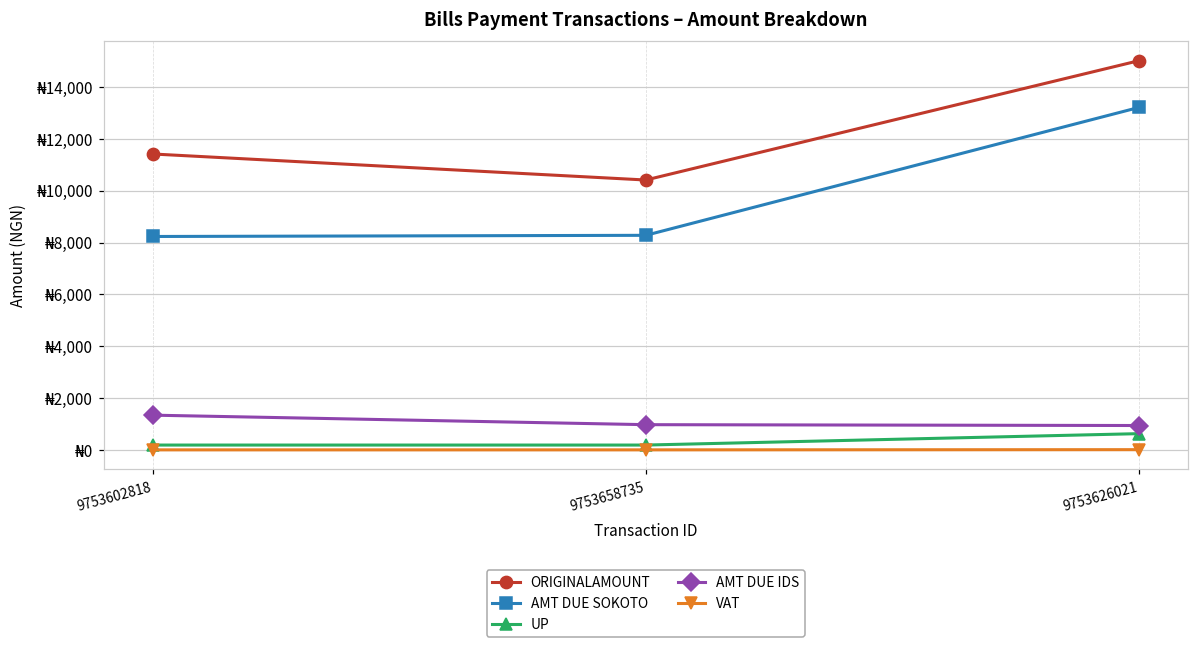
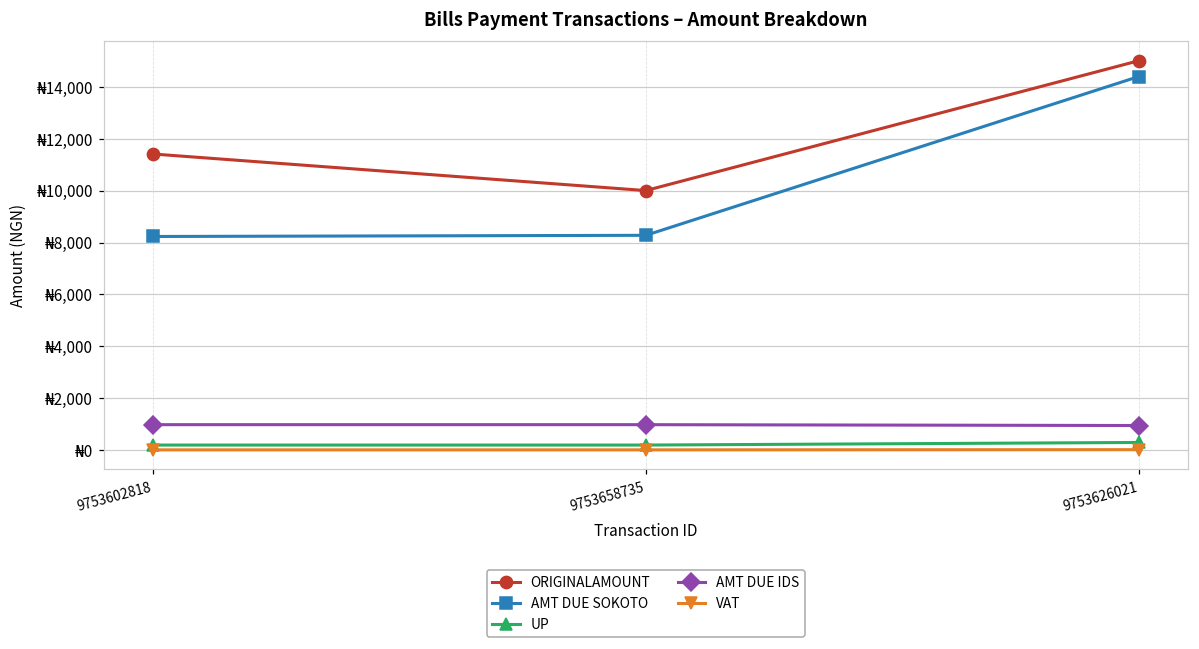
  {
    "ORIGINALAMOUNT": {
      "9753602818": "₦11,400",
-     "9753658735": "₦10,400",
+     "9753658735": "₦10,000",
      "9753626021": "₦15,000"
    },
    "AMT DUE SOKOTO": {
      "9753602818": "₦8,200",
      "9753658735": "₦8,300",
-     "9753626021": "₦13,200"
+     "9753626021": "₦14,400"
    },
    "UP": {
      "9753602818": "₦200",
      "9753658735": "₦200",
-     "9753626021": "₦600"
+     "9753626021": "₦300"
    },
    "AMT DUE IDS": {
-     "9753602818": "₦1,400",
+     "9753602818": "₦1,000",
      "9753658735": "₦1,000",
      "9753626021": "₦1,000"
    },
    "VAT": {
      "9753602818": "₦0",
      "9753658735": "₦0",
      "9753626021": "₦0"
    }
  }
